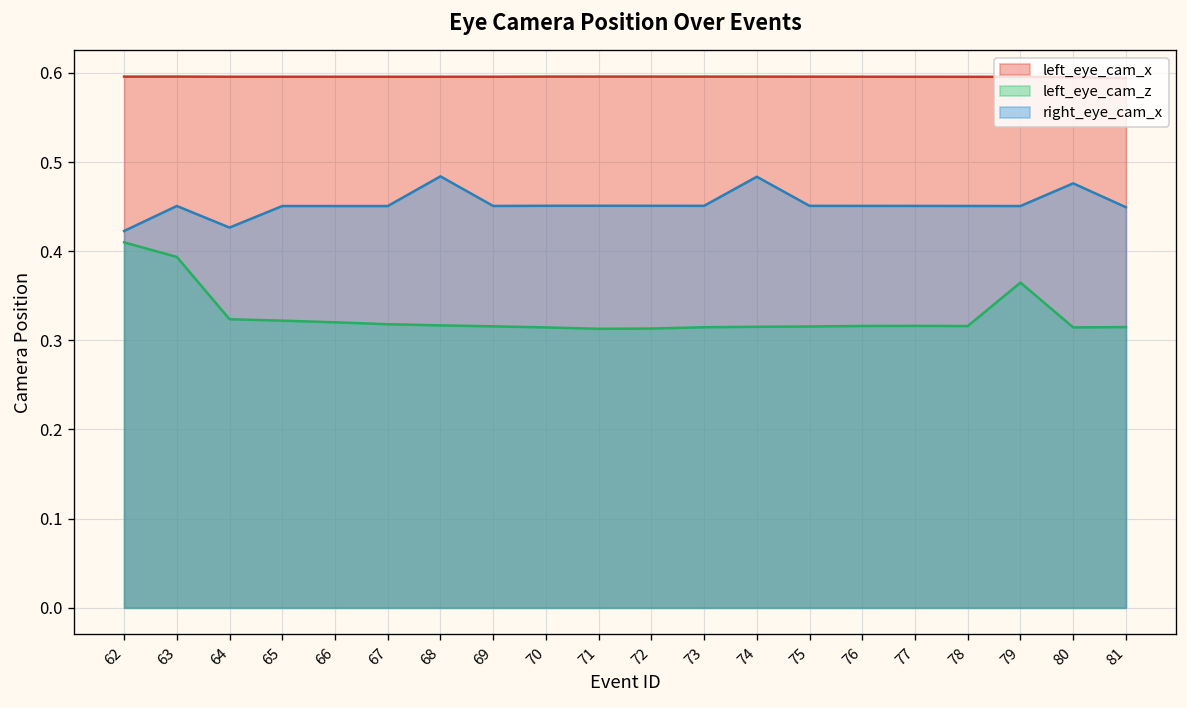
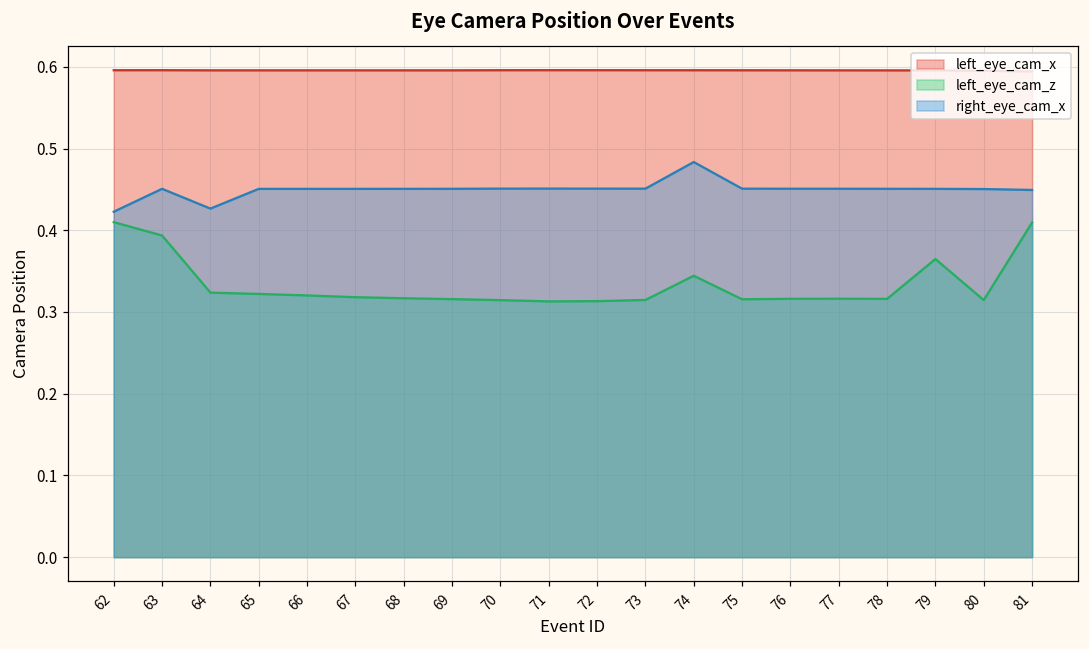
  {
    "left_eye_cam_x": {
      "62": 0.60,
      "63": 0.60,
      "64": 0.60,
      "65": 0.60,
      "66": 0.60,
      "67": 0.60,
      "68": 0.60,
      "69": 0.60,
      "70": 0.60,
      "71": 0.60,
      "72": 0.60,
      "73": 0.60,
      "74": 0.60,
      "75": 0.60,
      "76": 0.60,
      "77": 0.60,
      "78": 0.60
    },
    "left_eye_cam_z": {
      "62": 0.41,
      "63": 0.39,
      "64": 0.32,
      "65": 0.32,
      "66": 0.32,
      "67": 0.32,
      "68": 0.32,
      "69": 0.32,
      "70": 0.31,
      "71": 0.31,
      "72": 0.31,
      "73": 0.31,
-     "74": 0.32,
+     "74": 0.34,
      "75": 0.32,
      "76": 0.32,
      "77": 0.32,
      "78": 0.32,
      "79": 0.36,
      "80": 0.31,
-     "81": 0.31
+     "81": 0.41
    },
    "right_eye_cam_x": {
      "62": 0.42,
      "63": 0.45,
      "64": 0.43,
      "65": 0.45,
      "66": 0.45,
      "67": 0.45,
-     "68": 0.48,
+     "68": 0.45,
      "69": 0.45,
      "70": 0.45,
      "71": 0.45,
      "72": 0.45,
      "73": 0.45,
      "74": 0.48,
      "75": 0.45,
      "76": 0.45,
      "77": 0.45,
      "78": 0.45,
      "79": 0.45,
-     "80": 0.48,
+     "80": 0.45,
      "81": 0.45
    }
  }
